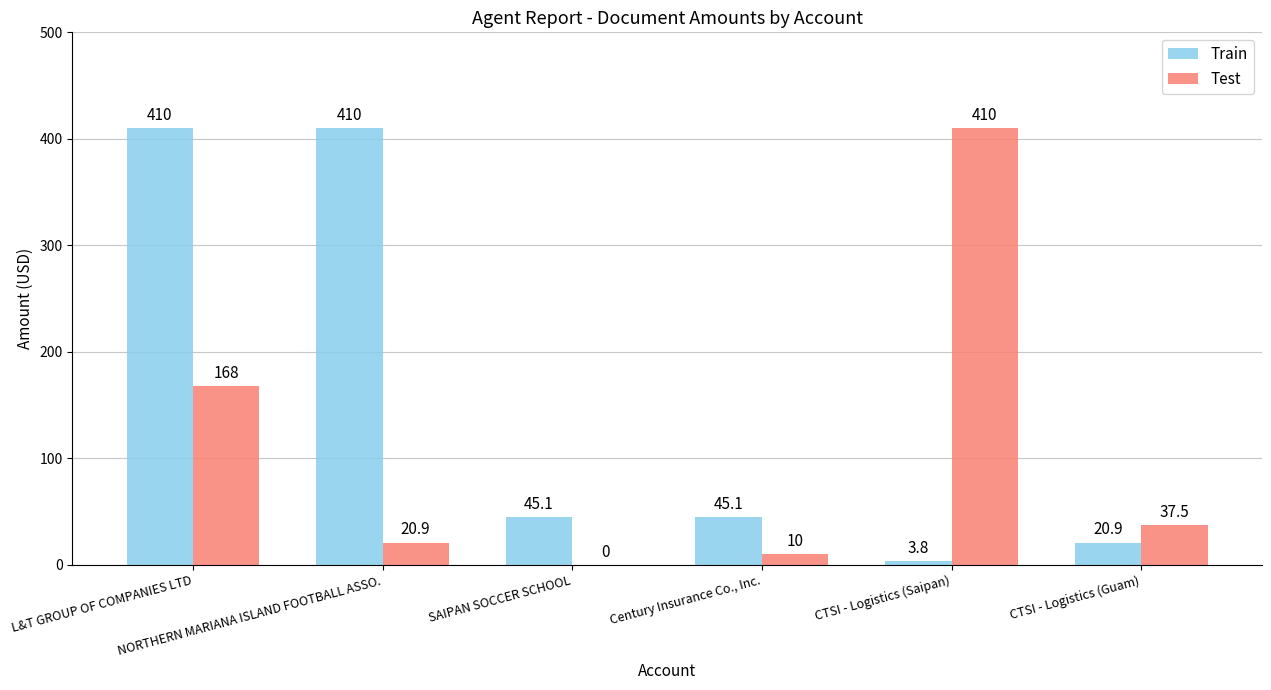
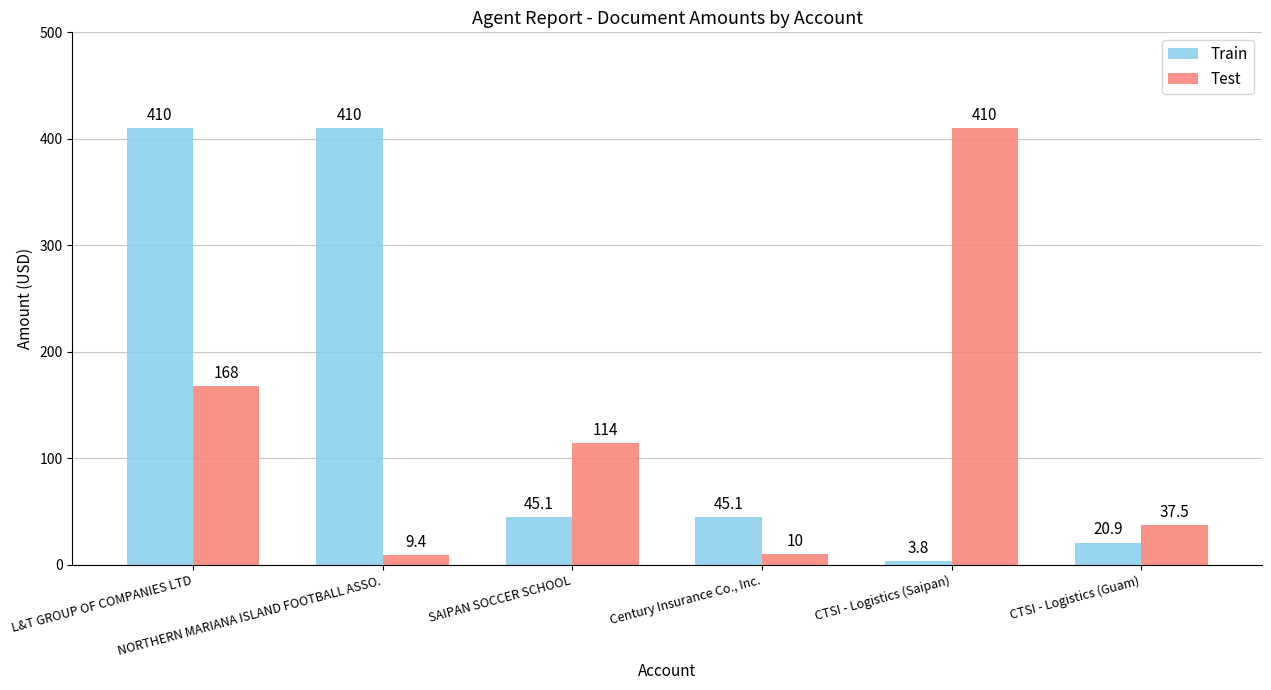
  {
    "Train": {
      "L&T GROUP OF COMPANIES LTD": 410,
      "NORTHERN MARIANA ISLAND FOOTBALL ASSO.": 410,
      "SAIPAN SOCCER SCHOOL": 45.1,
      "Century Insurance Co., Inc.": 45.1,
      "CTSI - Logistics (Saipan)": 3.8,
      "CTSI - Logistics (Guam)": 20.9
    },
    "Test": {
      "L&T GROUP OF COMPANIES LTD": 168,
-     "NORTHERN MARIANA ISLAND FOOTBALL ASSO.": 20.9,
-     "SAIPAN SOCCER SCHOOL": 0,
+     "NORTHERN MARIANA ISLAND FOOTBALL ASSO.": 9.4,
+     "SAIPAN SOCCER SCHOOL": 114,
      "Century Insurance Co., Inc.": 10,
      "CTSI - Logistics (Saipan)": 410,
      "CTSI - Logistics (Guam)": 37.5
    }
  }
